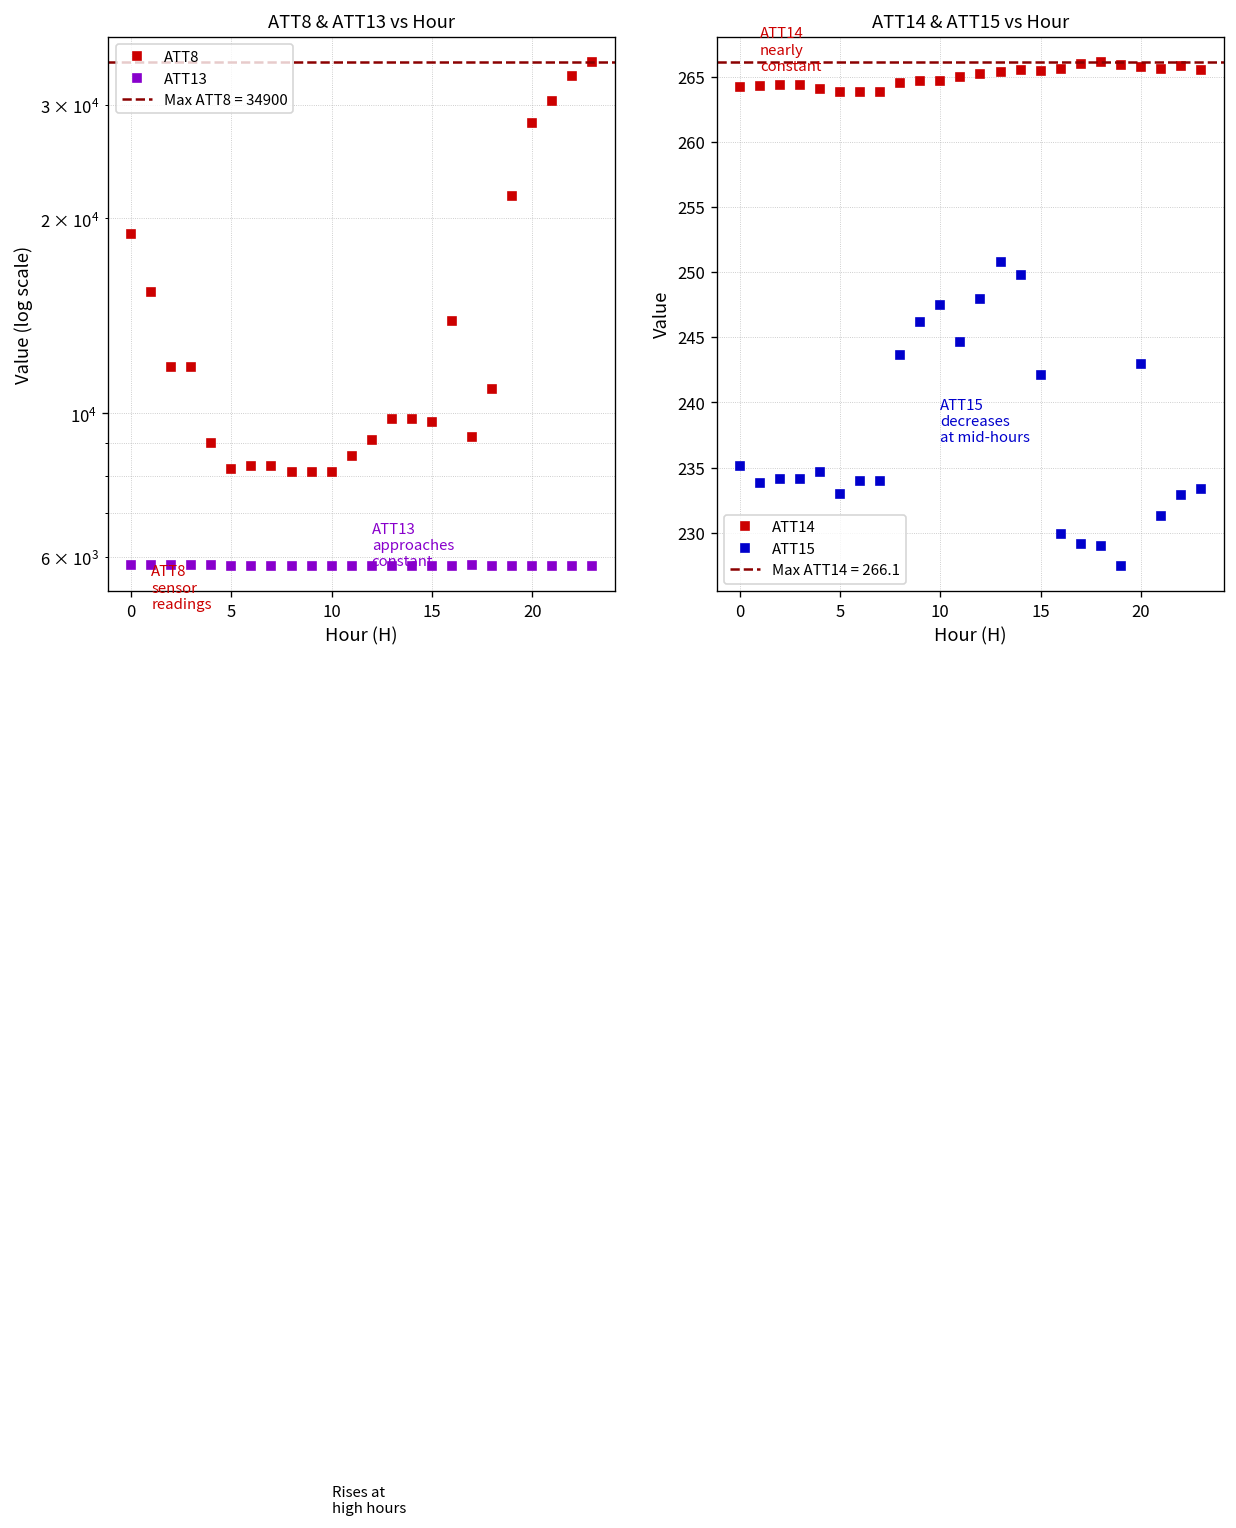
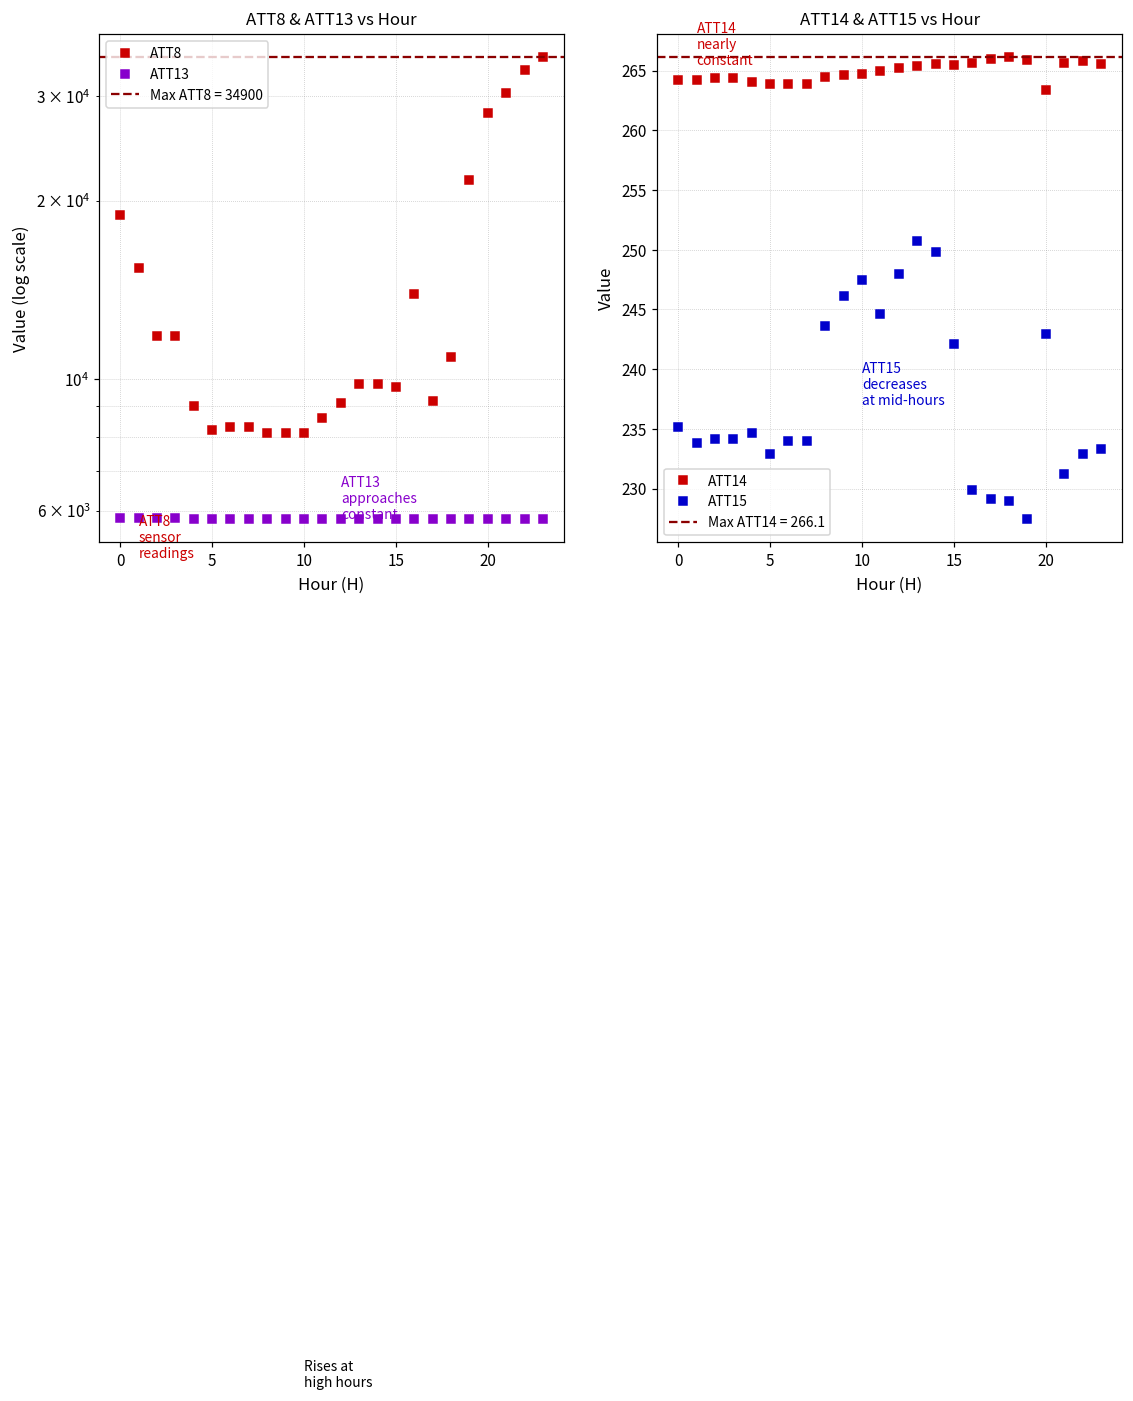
  {
    "ATT14 & ATT15 vs Hour": {
      "ATT14": {
        "0": 264.2,
        "5": 263.8,
        "10": 264.7,
        "15": 265.5,
-       "20": 265.7
+       "20": 263.4
      },
      "ATT15": {
        "0": 235.1,
        "5": 232.9,
        "10": 247.4,
        "15": 242.1,
        "20": 242.9
      }
    }
  }
